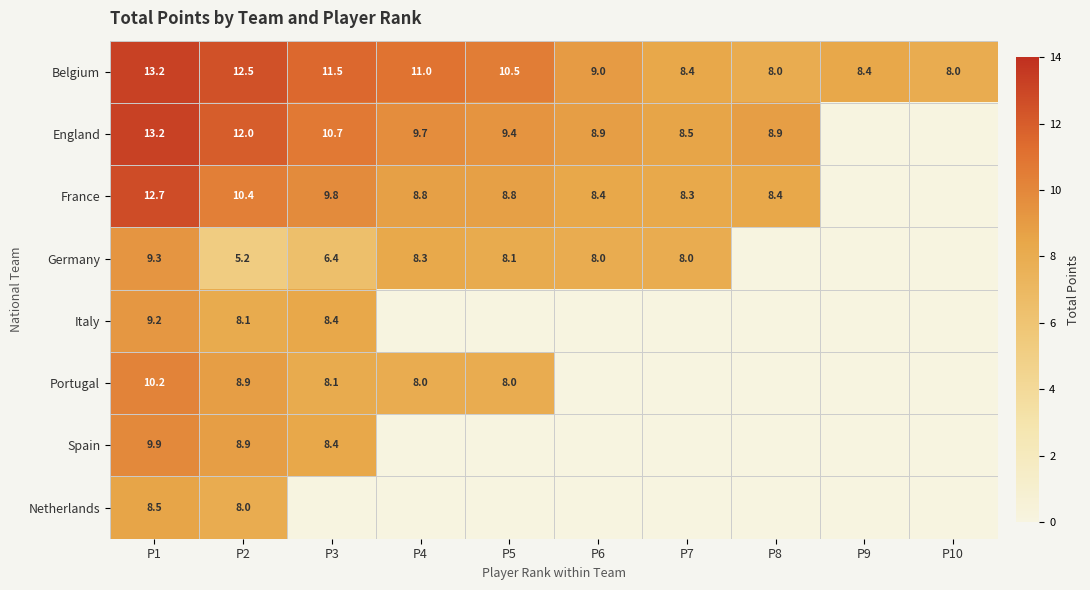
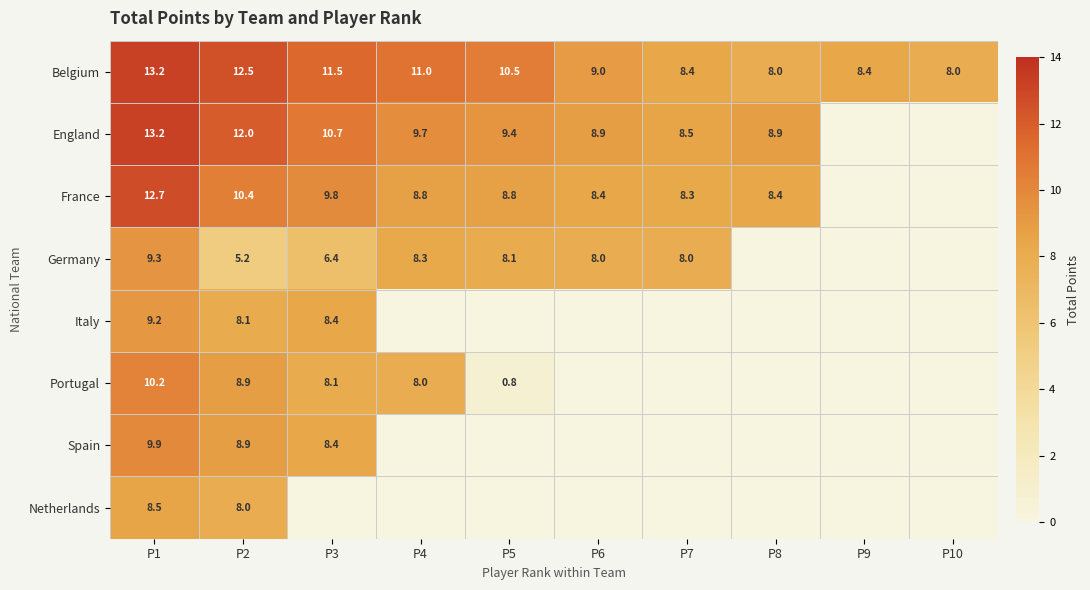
  {
    "Belgium": {
      "P1": 13.2,
      "P2": 12.5,
      "P3": 11.5,
      "P4": 11.0,
      "P5": 10.5,
      "P6": 9.0,
      "P7": 8.4,
      "P8": 8.0,
      "P9": 8.4,
      "P10": 8.0
    },
    "England": {
      "P1": 13.2,
      "P2": 12.0,
      "P3": 10.7,
      "P4": 9.7,
      "P5": 9.4,
      "P6": 8.9,
      "P7": 8.5,
      "P8": 8.9
    },
    "France": {
      "P1": 12.7,
      "P2": 10.4,
      "P3": 9.8,
      "P4": 8.8,
      "P5": 8.8,
      "P6": 8.4,
      "P7": 8.3,
      "P8": 8.4
    },
    "Germany": {
      "P1": 9.3,
      "P2": 5.2,
      "P3": 6.4,
      "P4": 8.3,
      "P5": 8.1,
      "P6": 8.0,
      "P7": 8.0
    },
    "Italy": {
      "P1": 9.2,
      "P2": 8.1,
      "P3": 8.4
    },
    "Portugal": {
      "P1": 10.2,
      "P2": 8.9,
      "P3": 8.1,
      "P4": 8.0,
-     "P5": 8.0
+     "P5": 0.8
    },
    "Spain": {
      "P1": 9.9,
      "P2": 8.9,
      "P3": 8.4
    },
    "Netherlands": {
      "P1": 8.5,
      "P2": 8.0
    }
  }
